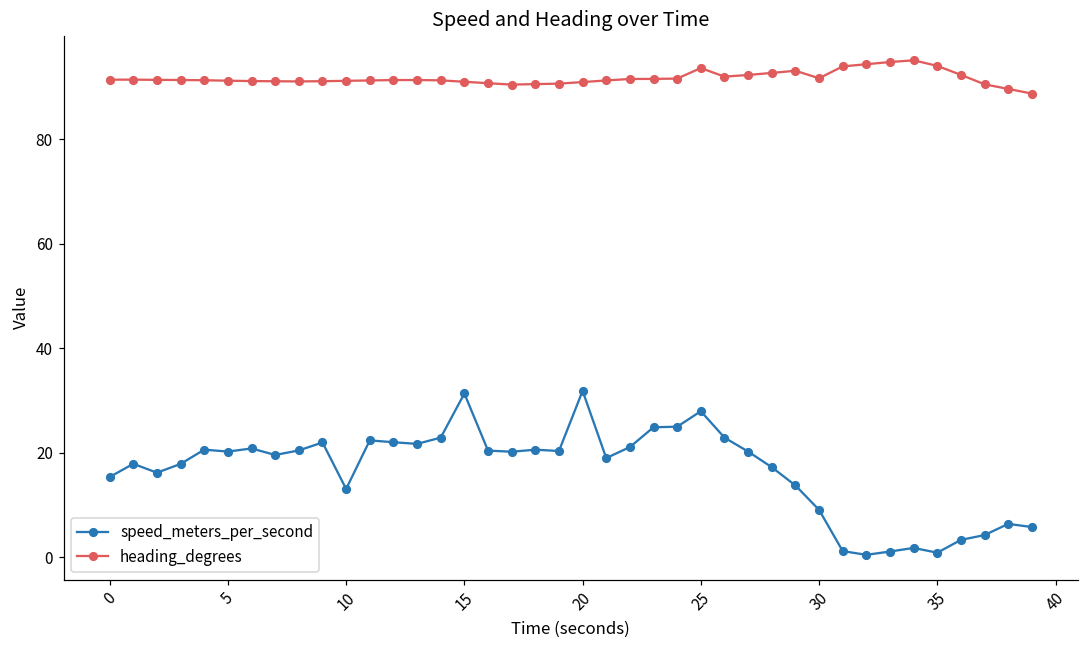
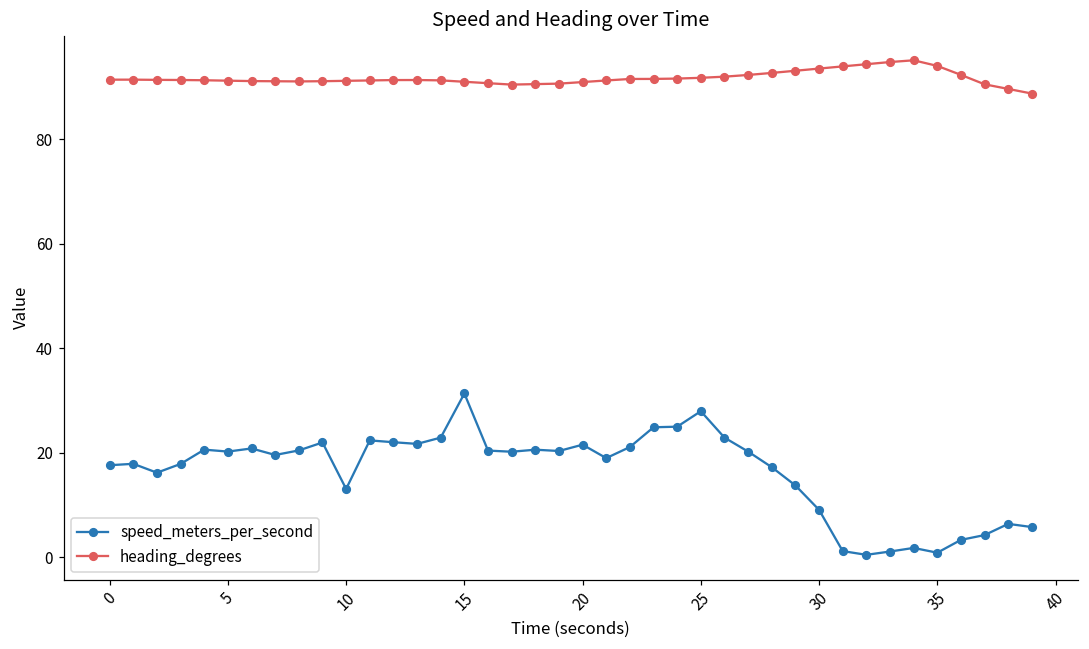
  {
    "speed_meters_per_second": {
-     "0": 15,
+     "0": 18,
      "5": 20,
      "10": 13,
      "15": 31,
-     "20": 32,
+     "20": 22,
      "25": 28,
      "30": 9,
      "35": 1
    },
    "heading_degrees": {
      "0": 91,
      "5": 91,
      "10": 91,
      "15": 91,
      "20": 91,
-     "25": 94,
-     "30": 92,
+     "25": 92,
+     "30": 93,
      "35": 94
    }
  }
